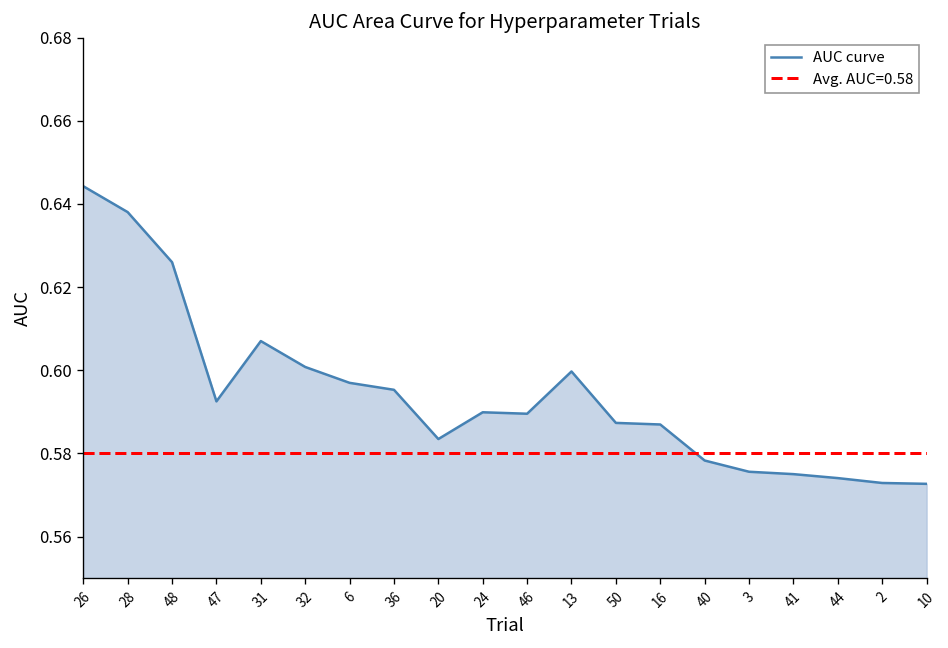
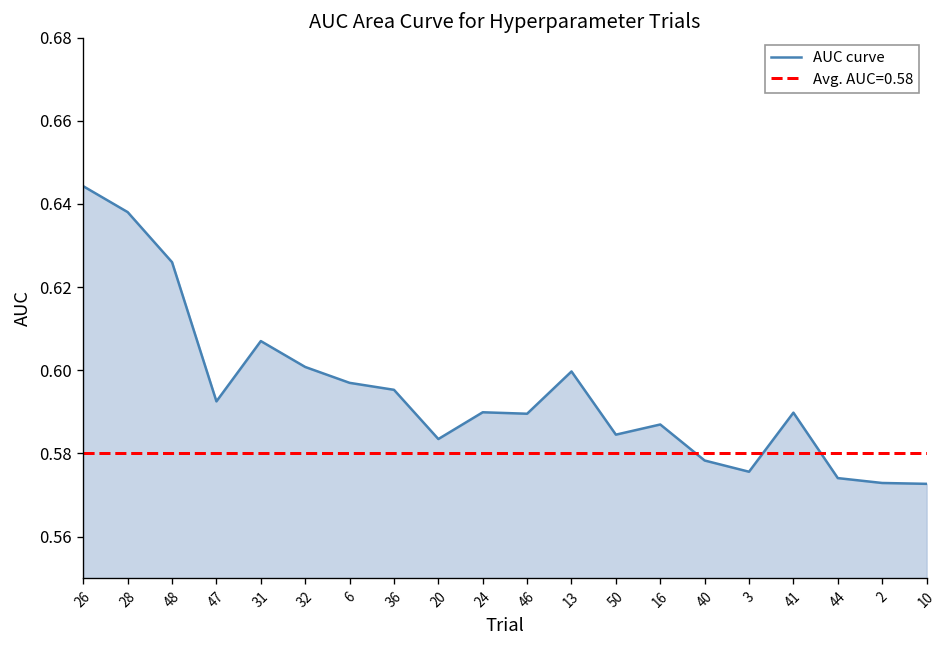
  {
    "26": 0.644,
    "28": 0.638,
    "48": 0.626,
    "47": 0.593,
    "31": 0.607,
    "32": 0.601,
    "6": 0.597,
    "36": 0.595,
    "20": 0.583,
    "24": 0.590,
    "46": 0.590,
    "13": 0.600,
-   "50": 0.587,
+   "50": 0.585,
    "16": 0.587,
    "40": 0.578,
    "3": 0.576,
-   "41": 0.575,
+   "41": 0.590,
    "44": 0.574,
    "2": 0.573,
    "10": 0.573
  }
